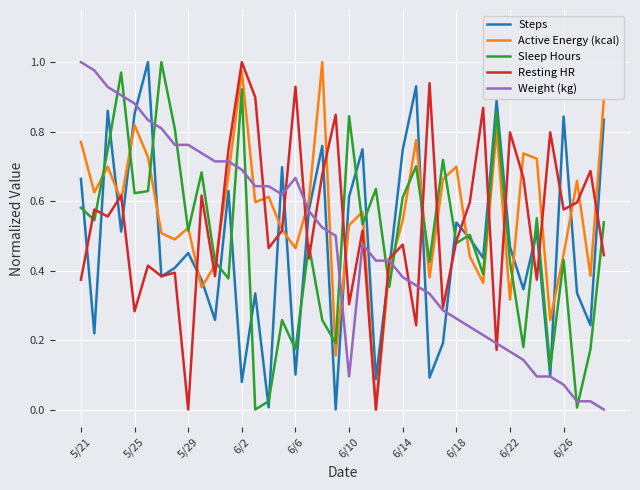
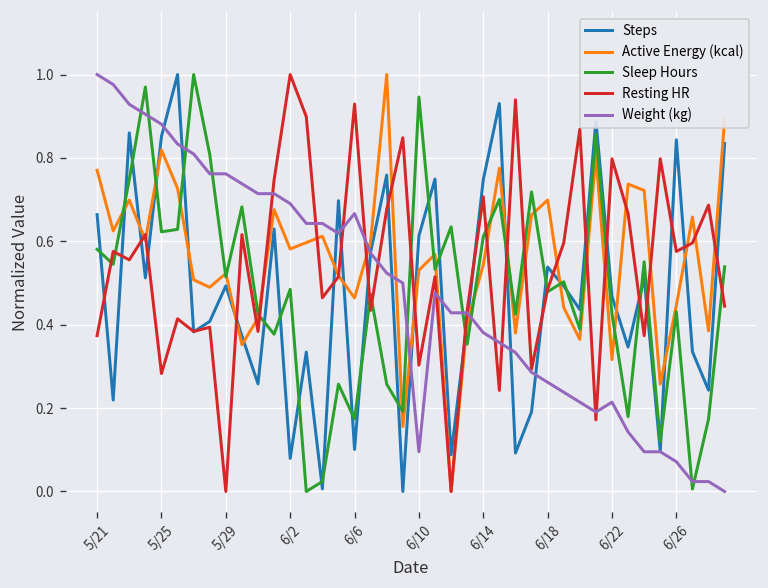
  {
    "Steps": {
      "5/21": 0.66,
      "5/25": 0.85,
-     "5/29": 0.45,
+     "5/29": 0.49,
      "6/2": 0.08,
      "6/6": 0.10,
      "6/10": 0.61,
      "6/14": 0.75,
      "6/18": 0.54,
      "6/22": 0.47,
      "6/26": 0.84
    },
    "Active Energy (kcal)": {
      "5/21": 0.77,
      "5/25": 0.82,
      "5/29": 0.52,
-     "6/2": 0.97,
+     "6/2": 0.58,
      "6/6": 0.46,
      "6/10": 0.53,
      "6/14": 0.54,
      "6/18": 0.70,
      "6/22": 0.32,
      "6/26": 0.45
    },
    "Sleep Hours": {
      "5/21": 0.58,
      "5/25": 0.62,
      "5/29": 0.51,
-     "6/2": 0.92,
+     "6/2": 0.49,
      "6/6": 0.17,
-     "6/10": 0.84,
+     "6/10": 0.95,
      "6/14": 0.61,
      "6/22": 0.43,
      "6/26": 0.43
    },
    "Resting HR": {
      "5/21": 0.37,
      "5/25": 0.28,
      "5/29": 0.00,
      "6/2": 1.00,
      "6/6": 0.93,
      "6/10": 0.30,
-     "6/14": 0.47,
+     "6/14": 0.71,
      "6/22": 0.80,
      "6/26": 0.58
    },
    "Weight (kg)": {
      "5/21": 1.00,
      "5/25": 0.88,
      "5/29": 0.76,
      "6/2": 0.69,
      "6/6": 0.67,
      "6/10": 0.10,
      "6/14": 0.38,
      "6/18": 0.26,
-     "6/22": 0.17,
+     "6/22": 0.21,
      "6/26": 0.07
    }
  }
